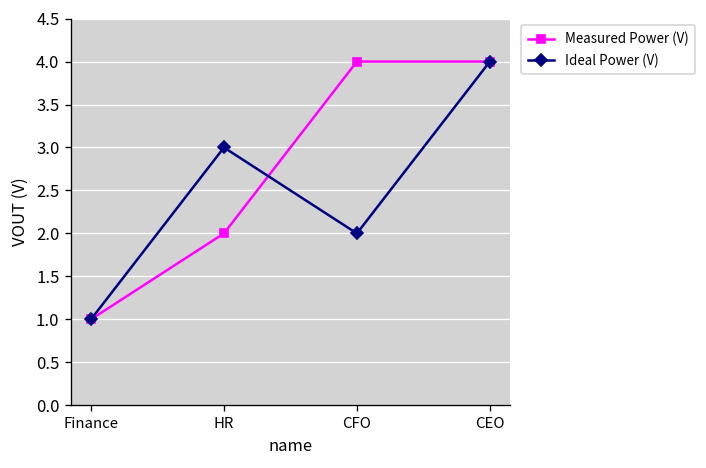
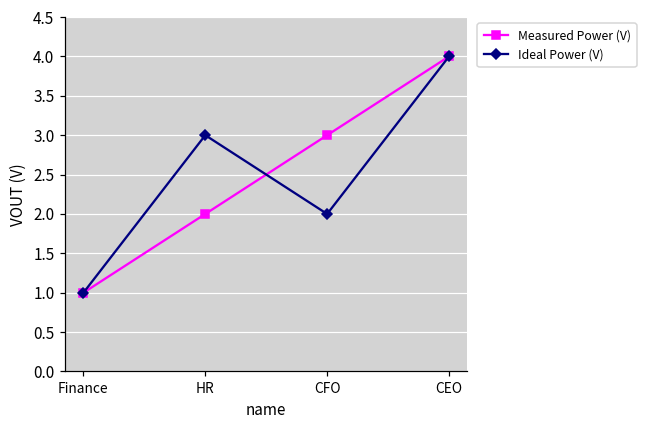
  {
    "Measured Power (V)": {
      "HR": 2,
-     "CFO": 4
+     "CFO": 3
    },
    "Ideal Power (V)": {
      "HR": 3,
      "CFO": 2
    }
  }
